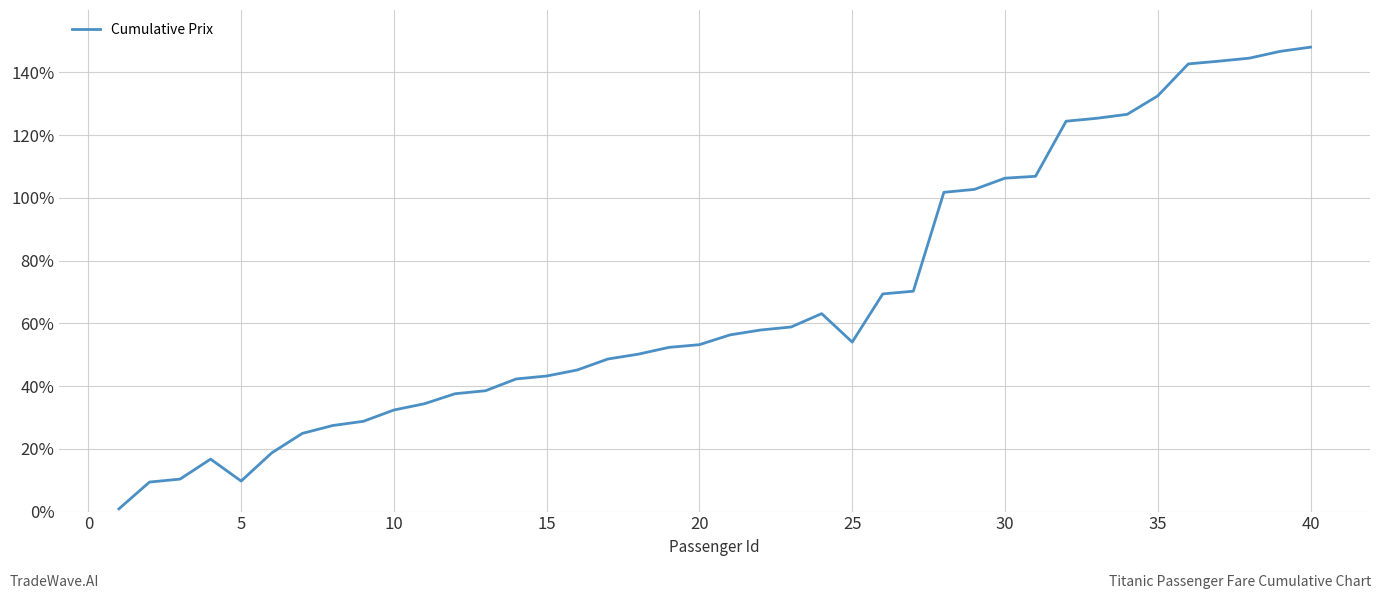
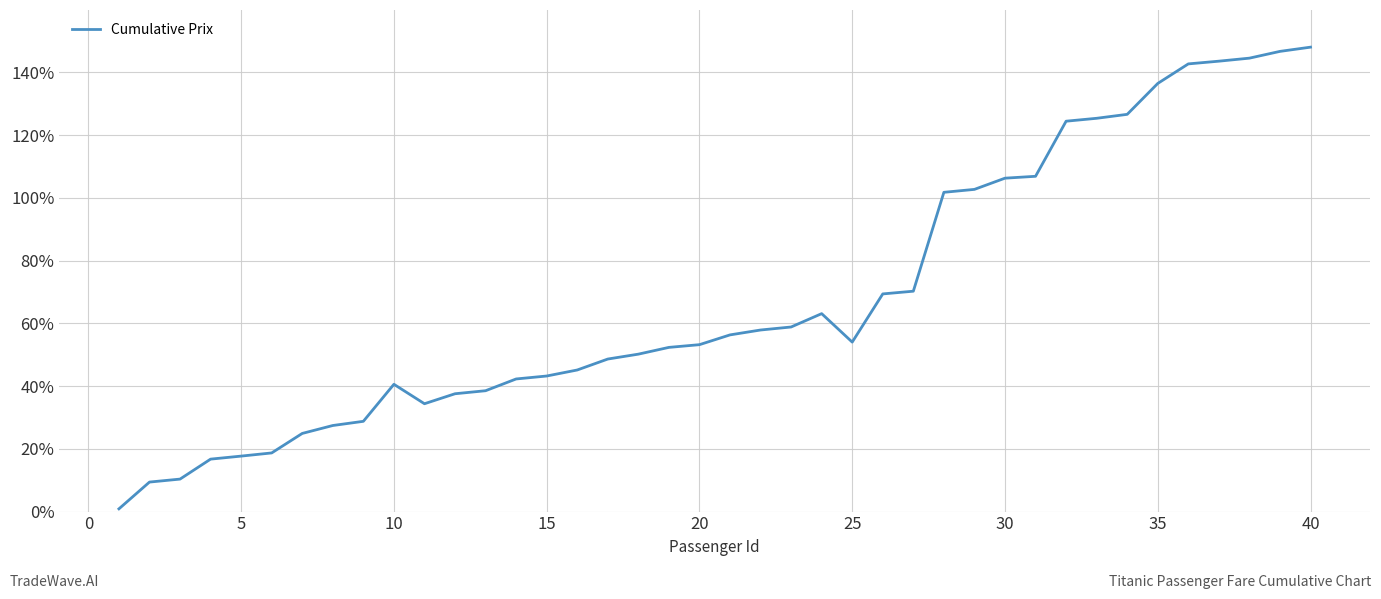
  {
-   "5": "10%",
-   "10": "32%",
+   "5": "18%",
+   "10": "41%",
    "15": "43%",
    "20": "53%",
    "25": "54%",
    "30": "106%",
-   "35": "132%",
+   "35": "136%",
    "40": "148%"
  }
